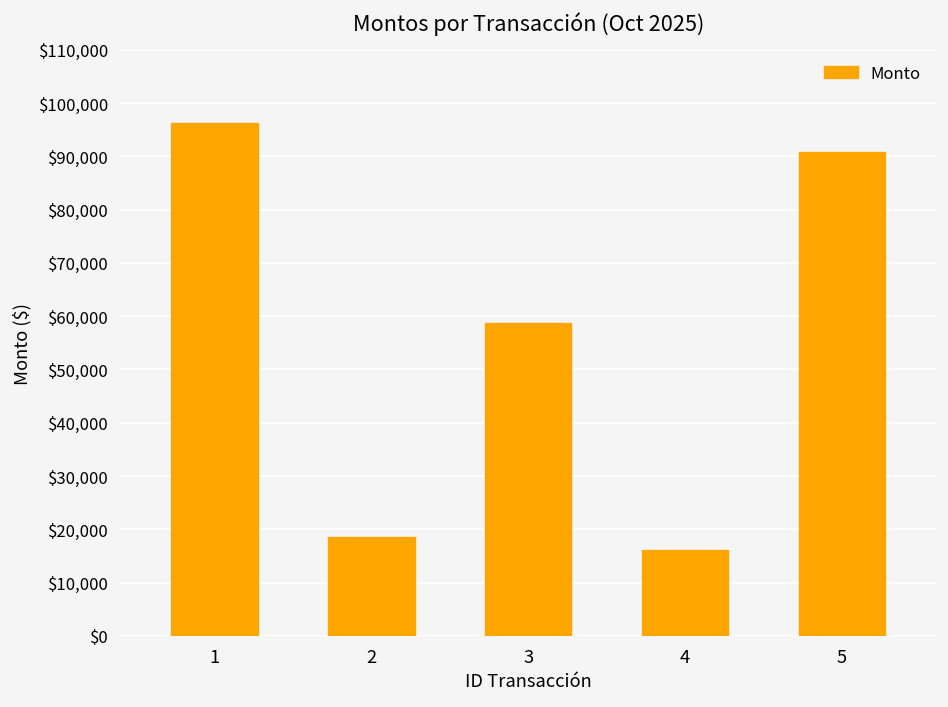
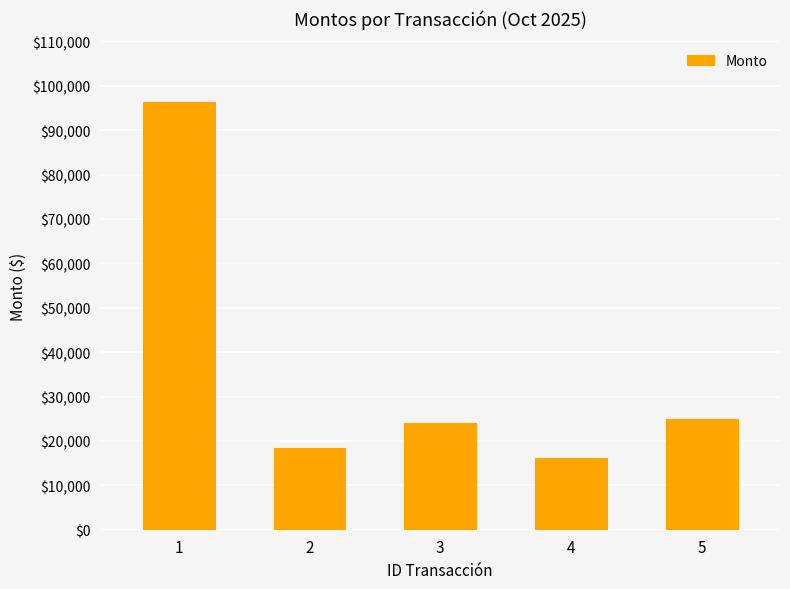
  {
    "1": "$96,000",
    "2": "$19,000",
-   "3": "$59,000",
+   "3": "$24,000",
    "4": "$16,000",
-   "5": "$91,000"
+   "5": "$25,000"
  }
